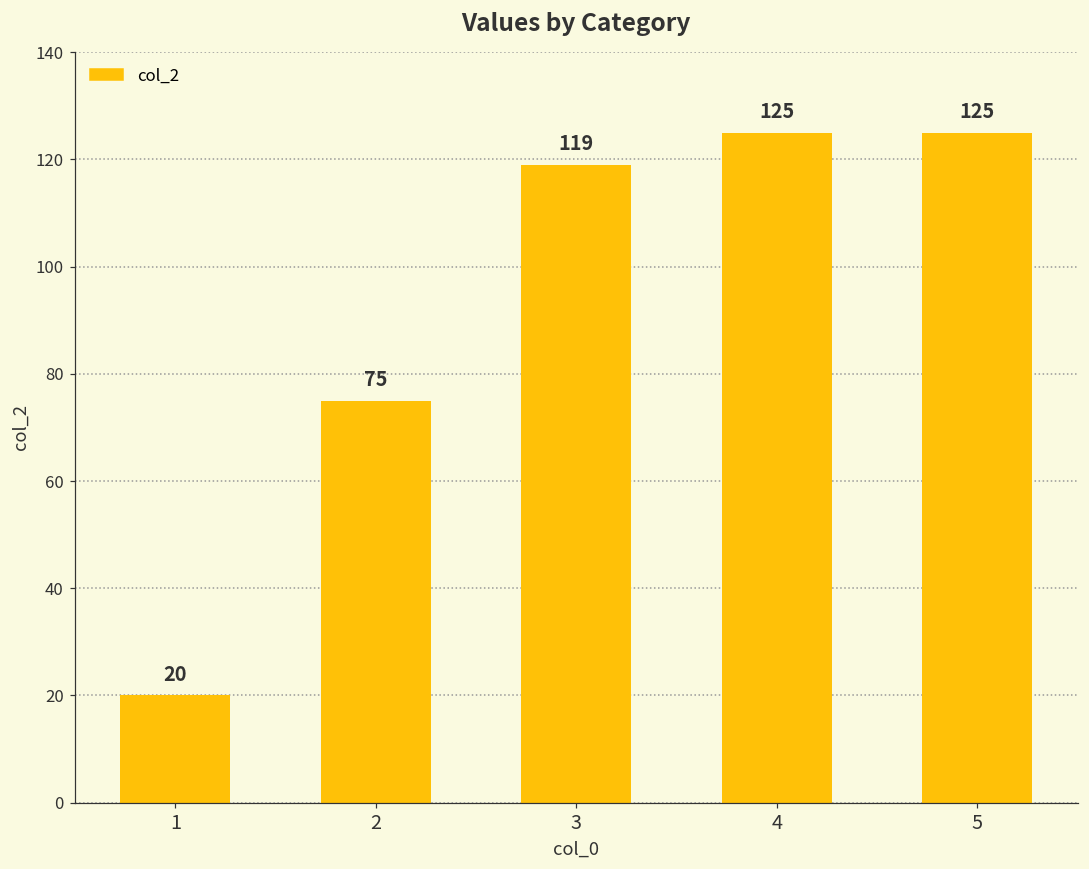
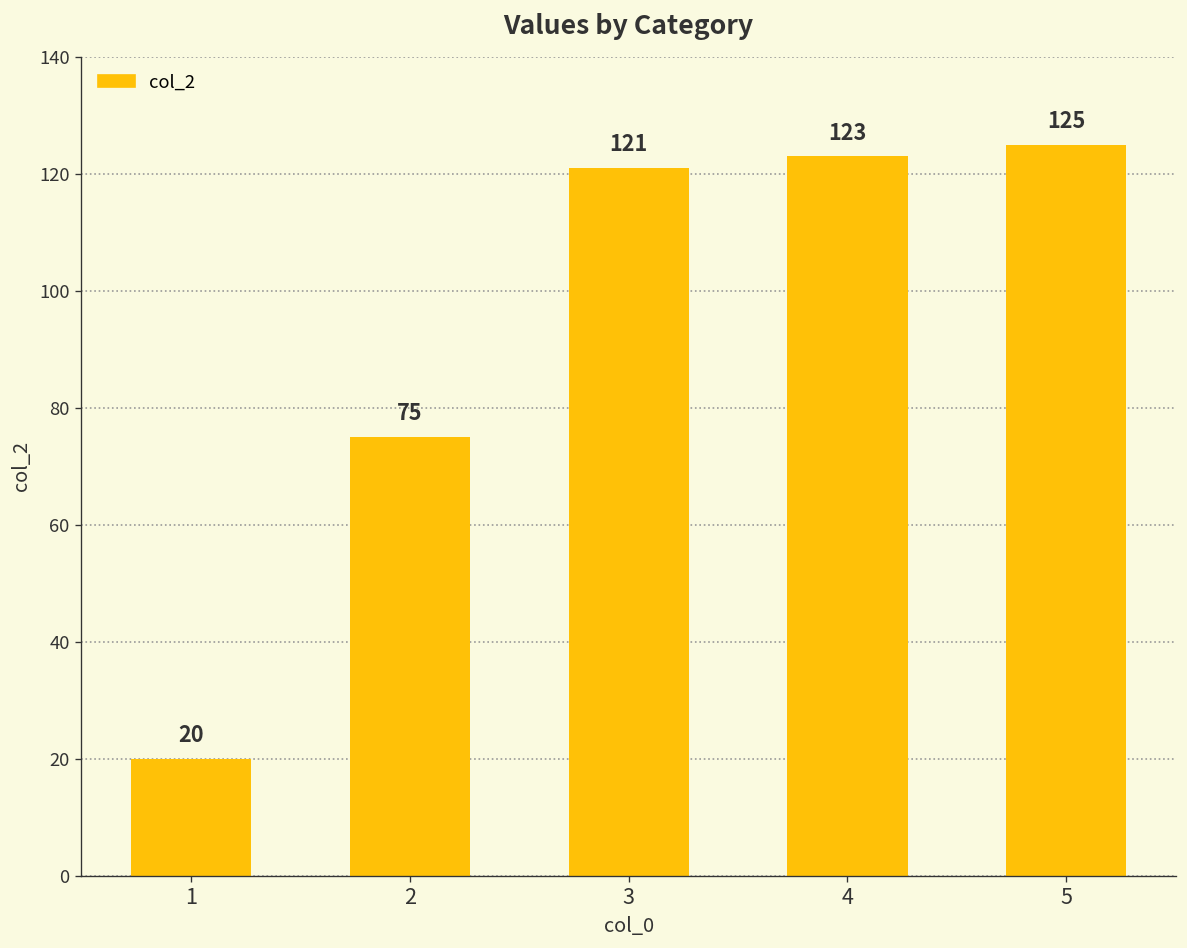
  {
    "1": 20,
    "2": 75,
-   "3": 119,
-   "4": 125,
+   "3": 121,
+   "4": 123,
    "5": 125
  }
